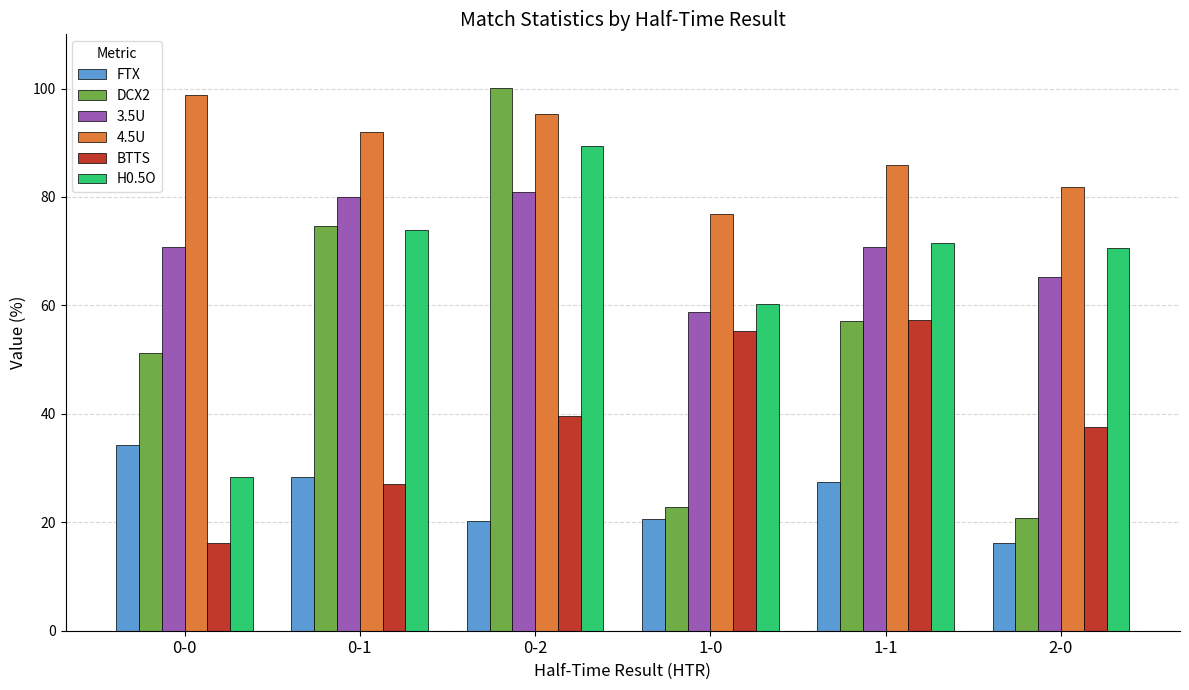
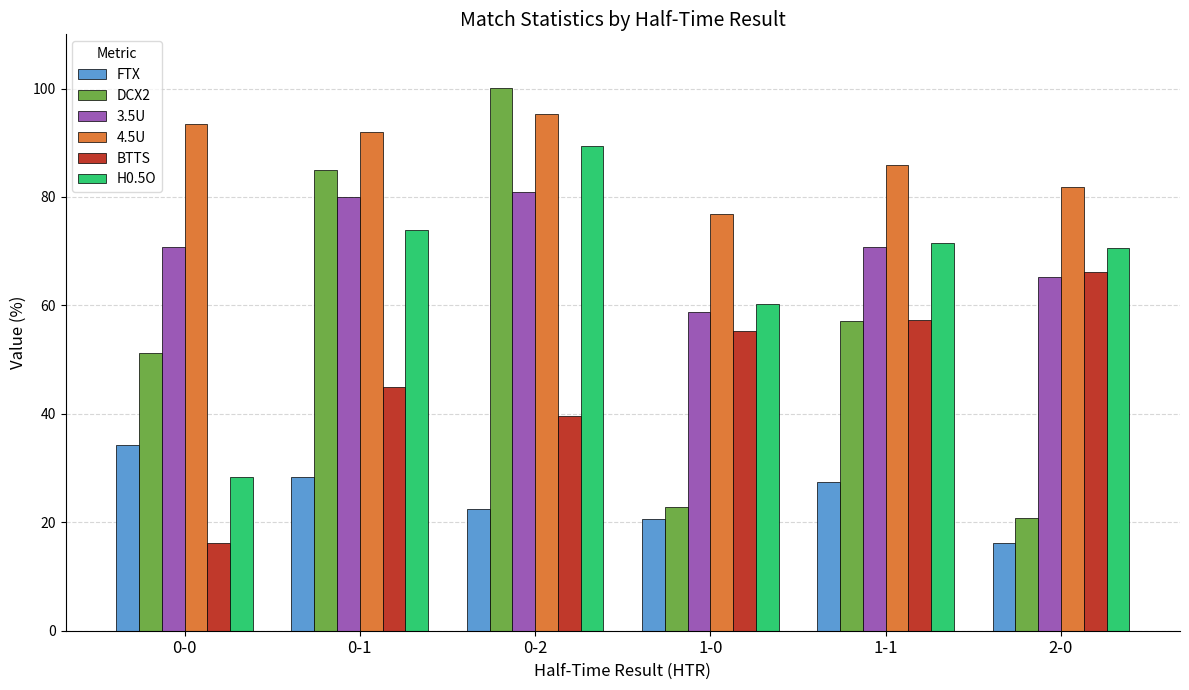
  {
    "FTX": {
      "0-0": 34,
      "0-1": 28,
-     "0-2": 20,
+     "0-2": 23,
      "1-0": 21,
      "1-1": 27,
      "2-0": 16
    },
    "DCX2": {
      "0-0": 51,
-     "0-1": 75,
+     "0-1": 85,
      "0-2": 100,
      "1-0": 23,
      "1-1": 57,
      "2-0": 21
    },
    "3.5U": {
      "0-0": 71,
      "0-1": 80,
      "0-2": 81,
      "1-0": 59,
      "1-1": 71,
      "2-0": 65
    },
    "4.5U": {
-     "0-0": 99,
+     "0-0": 94,
      "0-1": 92,
      "0-2": 95,
      "1-0": 77,
      "1-1": 86,
      "2-0": 82
    },
    "BTTS": {
      "0-0": 16,
-     "0-1": 27,
+     "0-1": 45,
      "0-2": 40,
      "1-0": 55,
      "1-1": 57,
-     "2-0": 38
+     "2-0": 66
    },
    "H0.5O": {
      "0-0": 28,
      "0-1": 74,
      "0-2": 89,
      "1-0": 60,
      "1-1": 71,
      "2-0": 71
    }
  }
